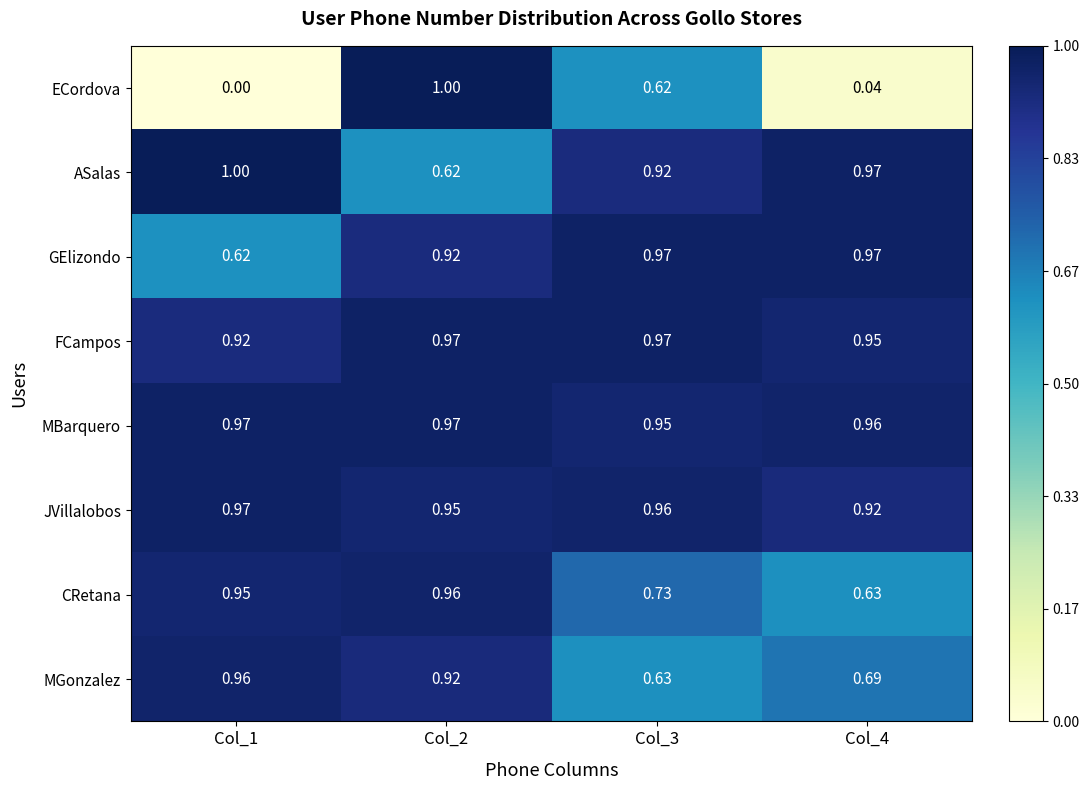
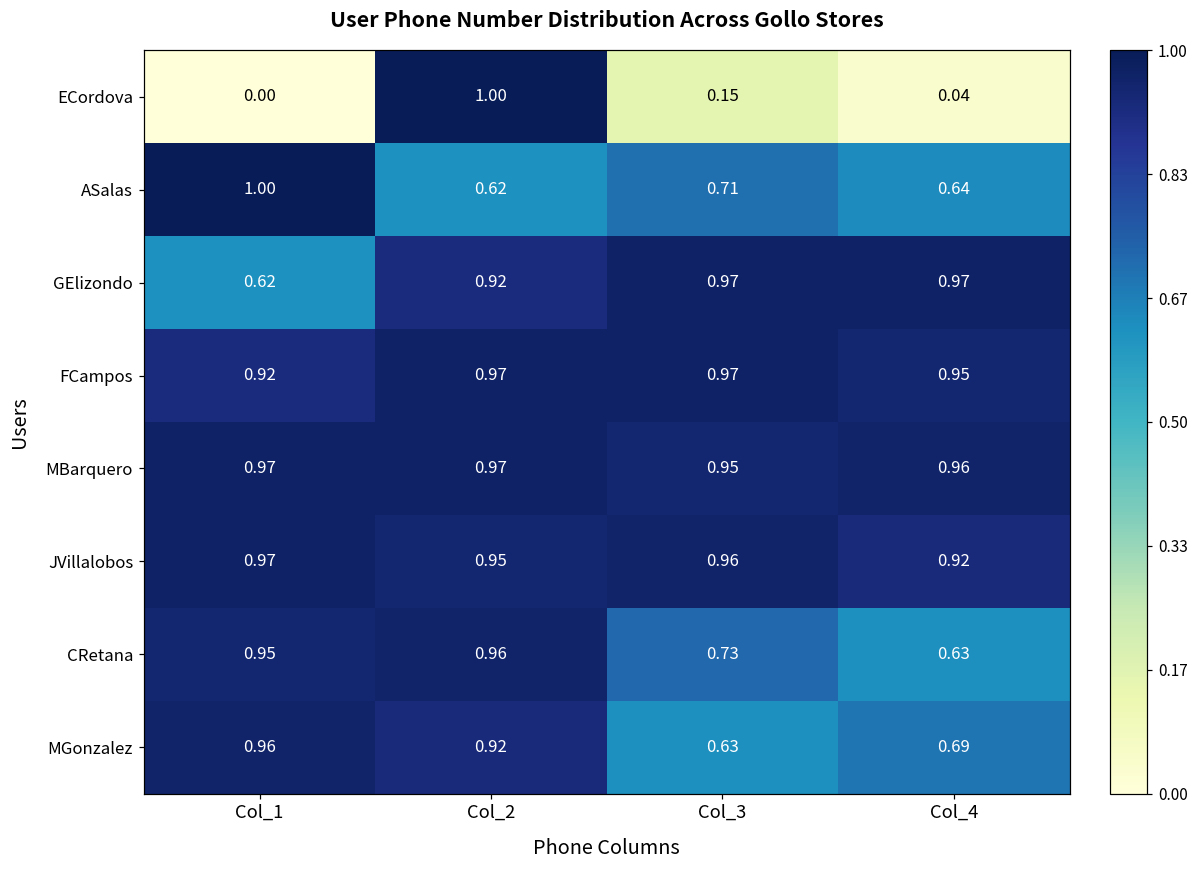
  {
    "ECordova": {
      "Col_1": 0.00,
      "Col_2": 1.00,
-     "Col_3": 0.62,
+     "Col_3": 0.15,
      "Col_4": 0.04
    },
    "ASalas": {
      "Col_1": 1.00,
      "Col_2": 0.62,
-     "Col_3": 0.92,
-     "Col_4": 0.97
+     "Col_3": 0.71,
+     "Col_4": 0.64
    },
    "GElizondo": {
      "Col_1": 0.62,
      "Col_2": 0.92,
      "Col_3": 0.97,
      "Col_4": 0.97
    },
    "FCampos": {
      "Col_1": 0.92,
      "Col_2": 0.97,
      "Col_3": 0.97,
      "Col_4": 0.95
    },
    "MBarquero": {
      "Col_1": 0.97,
      "Col_2": 0.97,
      "Col_3": 0.95,
      "Col_4": 0.96
    },
    "JVillalobos": {
      "Col_1": 0.97,
      "Col_2": 0.95,
      "Col_3": 0.96,
      "Col_4": 0.92
    },
    "CRetana": {
      "Col_1": 0.95,
      "Col_2": 0.96,
      "Col_3": 0.73,
      "Col_4": 0.63
    },
    "MGonzalez": {
      "Col_1": 0.96,
      "Col_2": 0.92,
      "Col_3": 0.63,
      "Col_4": 0.69
    }
  }
